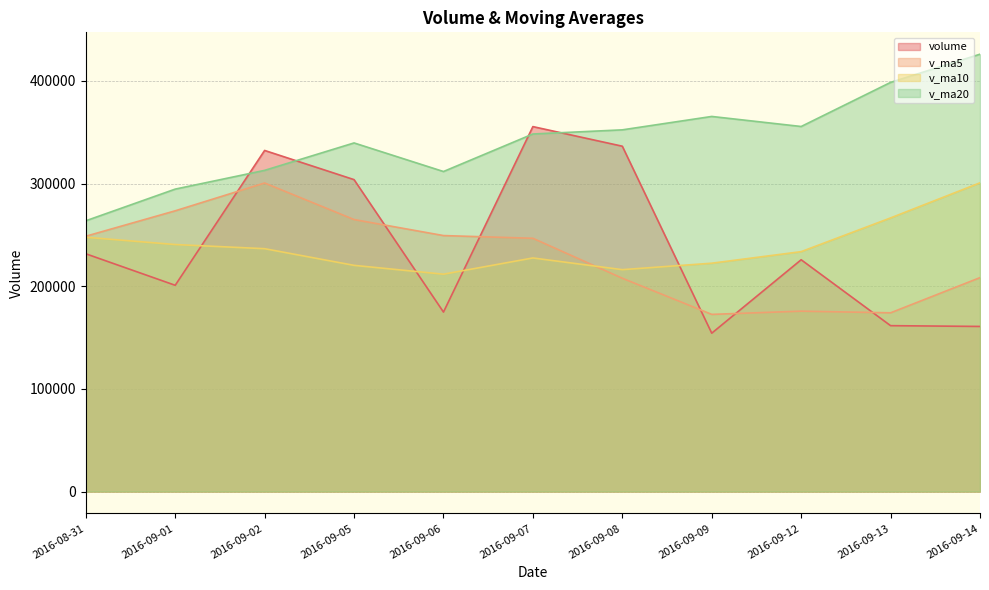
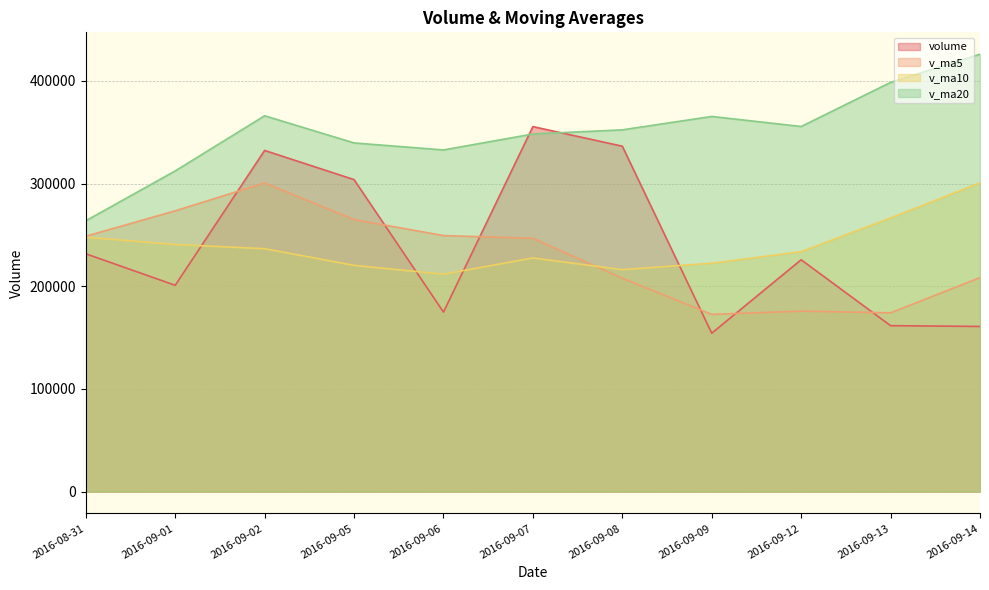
  {
    "v_ma20": {
      "2016-08-31": 264000,
-     "2016-09-01": 295000,
-     "2016-09-02": 313000,
+     "2016-09-01": 312000,
+     "2016-09-02": 366000,
      "2016-09-05": 340000,
-     "2016-09-06": 312000,
+     "2016-09-06": 333000,
      "2016-09-07": 348000,
      "2016-09-08": 352000,
      "2016-09-09": 365000,
      "2016-09-12": 356000,
      "2016-09-13": 399000,
      "2016-09-14": 426000
    }
  }
